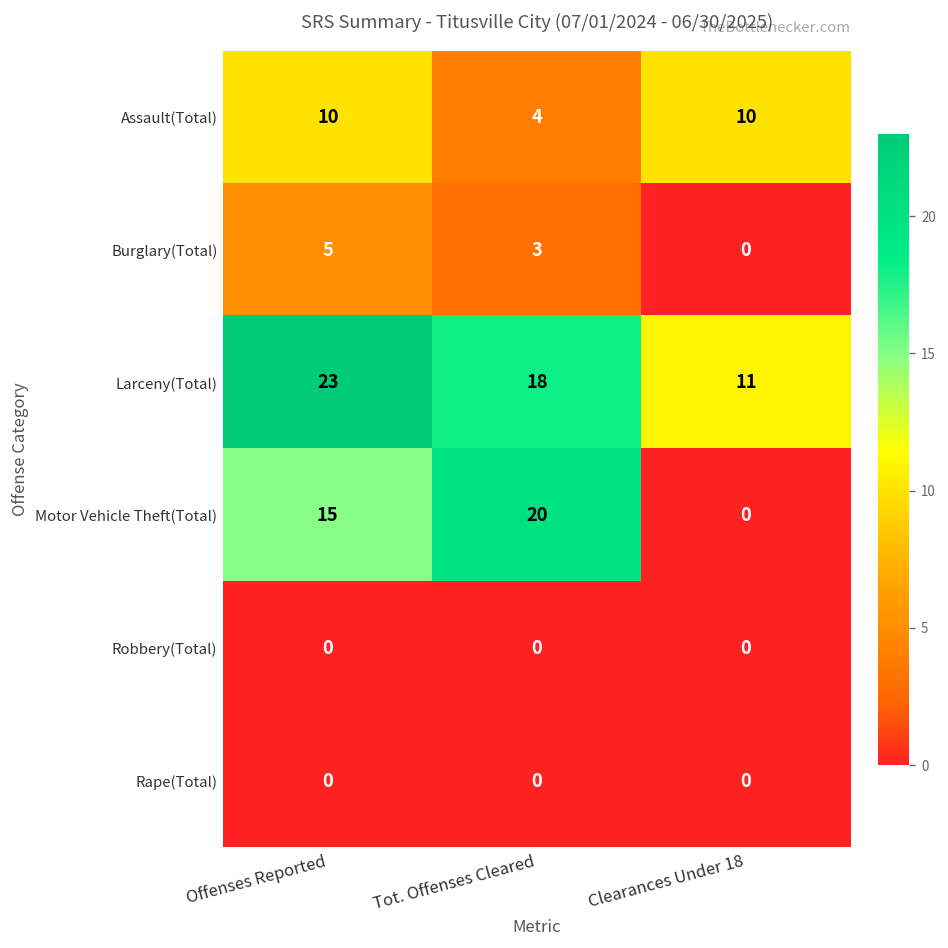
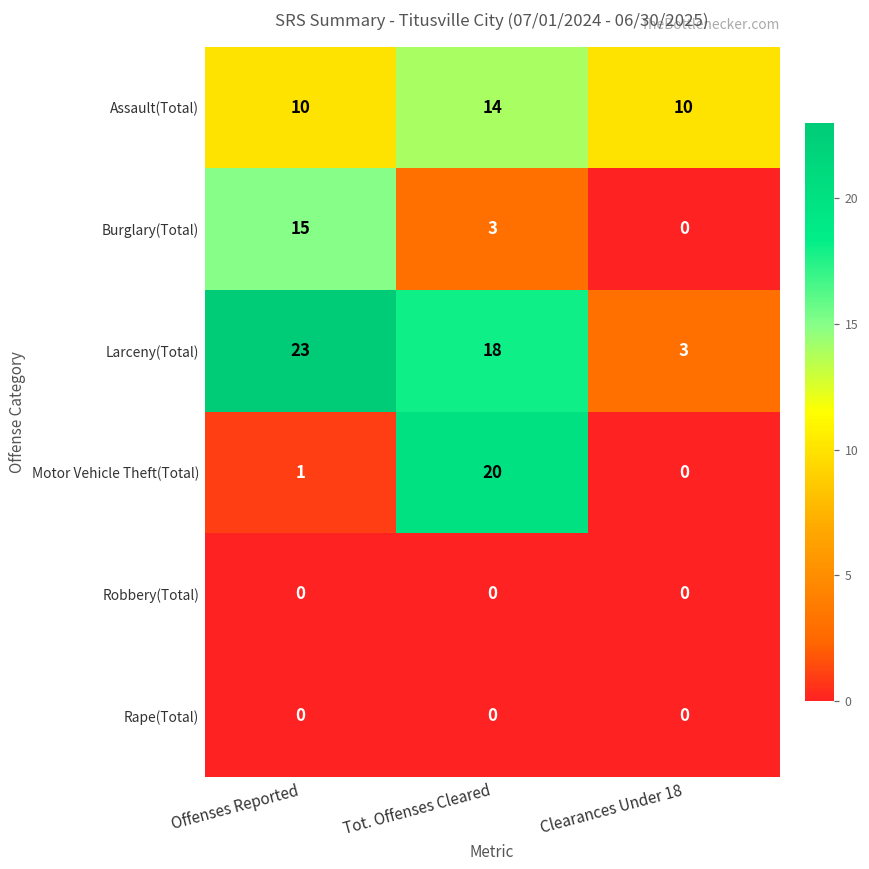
  {
    "Assault(Total)": {
      "Offenses Reported": 10,
-     "Tot. Offenses Cleared": 4,
+     "Tot. Offenses Cleared": 14,
      "Clearances Under 18": 10
    },
    "Burglary(Total)": {
-     "Offenses Reported": 5,
+     "Offenses Reported": 15,
      "Tot. Offenses Cleared": 3,
      "Clearances Under 18": 0
    },
    "Larceny(Total)": {
      "Offenses Reported": 23,
      "Tot. Offenses Cleared": 18,
-     "Clearances Under 18": 11
+     "Clearances Under 18": 3
    },
    "Motor Vehicle Theft(Total)": {
-     "Offenses Reported": 15,
+     "Offenses Reported": 1,
      "Tot. Offenses Cleared": 20,
      "Clearances Under 18": 0
    },
    "Robbery(Total)": {
      "Offenses Reported": 0,
      "Tot. Offenses Cleared": 0,
      "Clearances Under 18": 0
    },
    "Rape(Total)": {
      "Offenses Reported": 0,
      "Tot. Offenses Cleared": 0,
      "Clearances Under 18": 0
    }
  }
